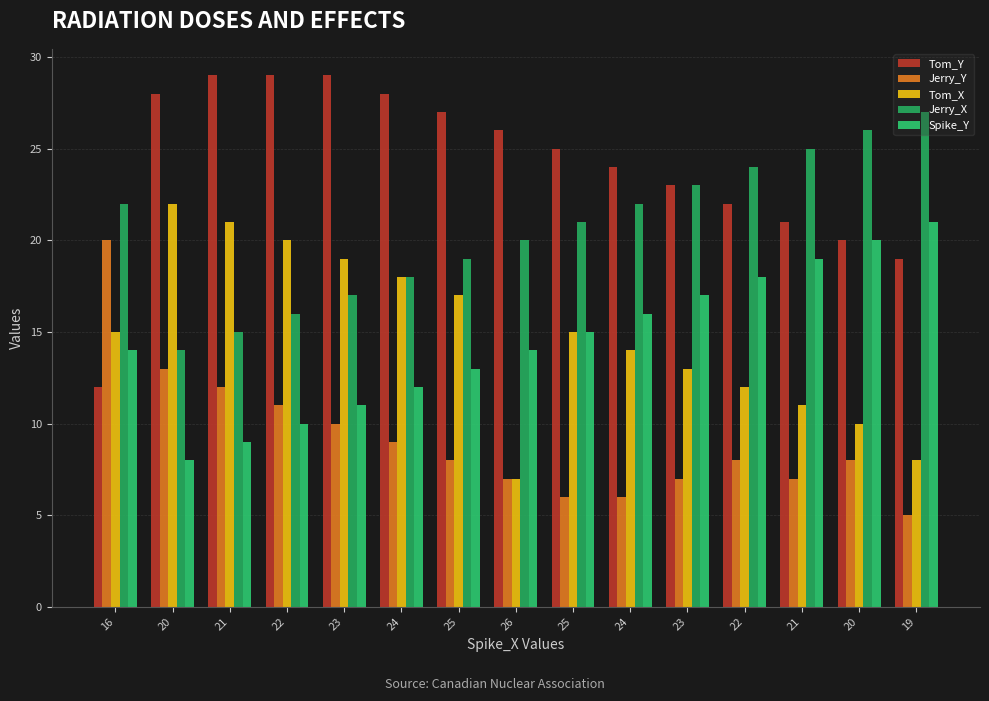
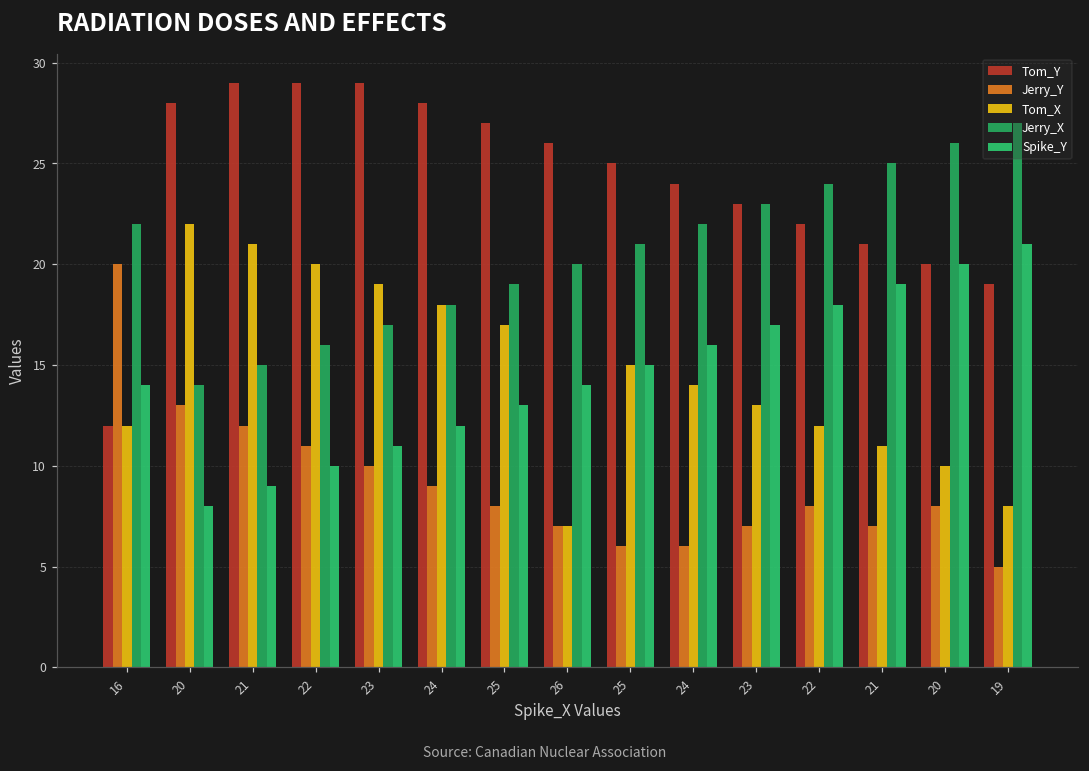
  {
    "Tom_Y": {
      "16": 12,
      "26": 26,
      "19": 19
    },
    "Jerry_Y": {
      "16": 20,
      "26": 7,
      "19": 5
    },
    "Tom_X": {
-     "16": 15,
+     "16": 12,
      "26": 7,
      "19": 8
    }
  }
